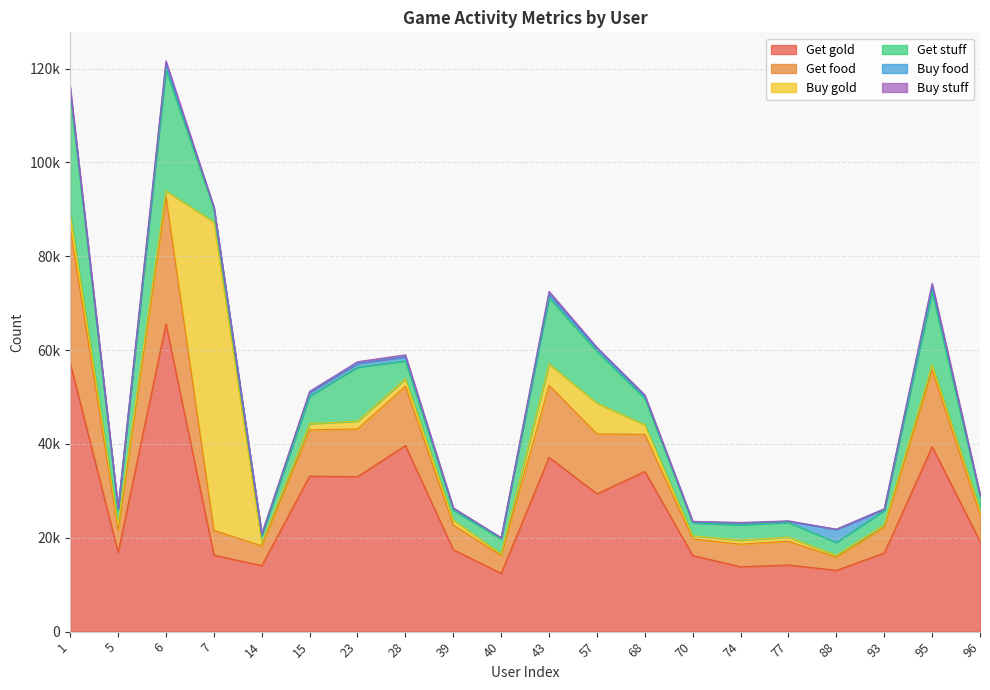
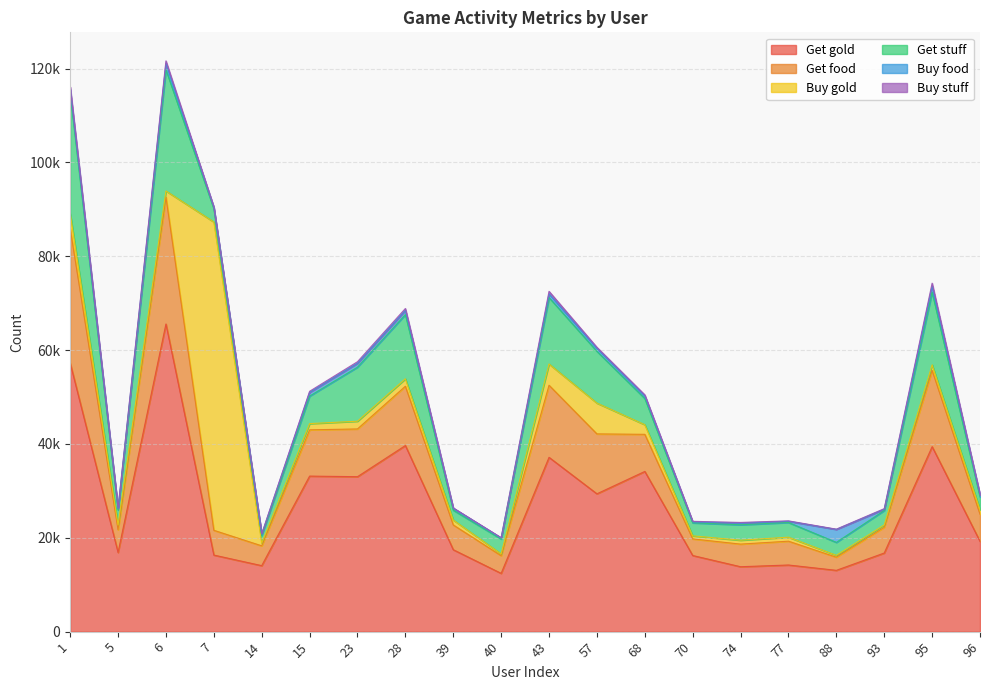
  {
    "Buy gold": {
      "1": 3000,
      "5": 1000,
      "6": 1000,
      "7": 66000,
      "14": 1000,
      "15": 1000,
      "23": 2000,
      "28": 2000,
      "39": 1000,
      "43": 5000,
      "57": 7000,
      "68": 2000,
      "70": 1000,
      "74": 1000,
      "77": 1000,
      "95": 1000,
      "96": 1000
    },
    "Get stuff": {
      "1": 26000,
      "6": 26000,
      "15": 6000,
      "23": 12000,
-     "28": 4000,
+     "28": 14000,
      "43": 14000,
      "57": 11000,
      "68": 6000,
      "88": 3000,
      "95": 15000
    },
    "Buy food": {
      "43": 1000,
      "95": 1000
    },
    "Buy stuff": {
      "43": 1000,
      "95": 1000
    }
  }
